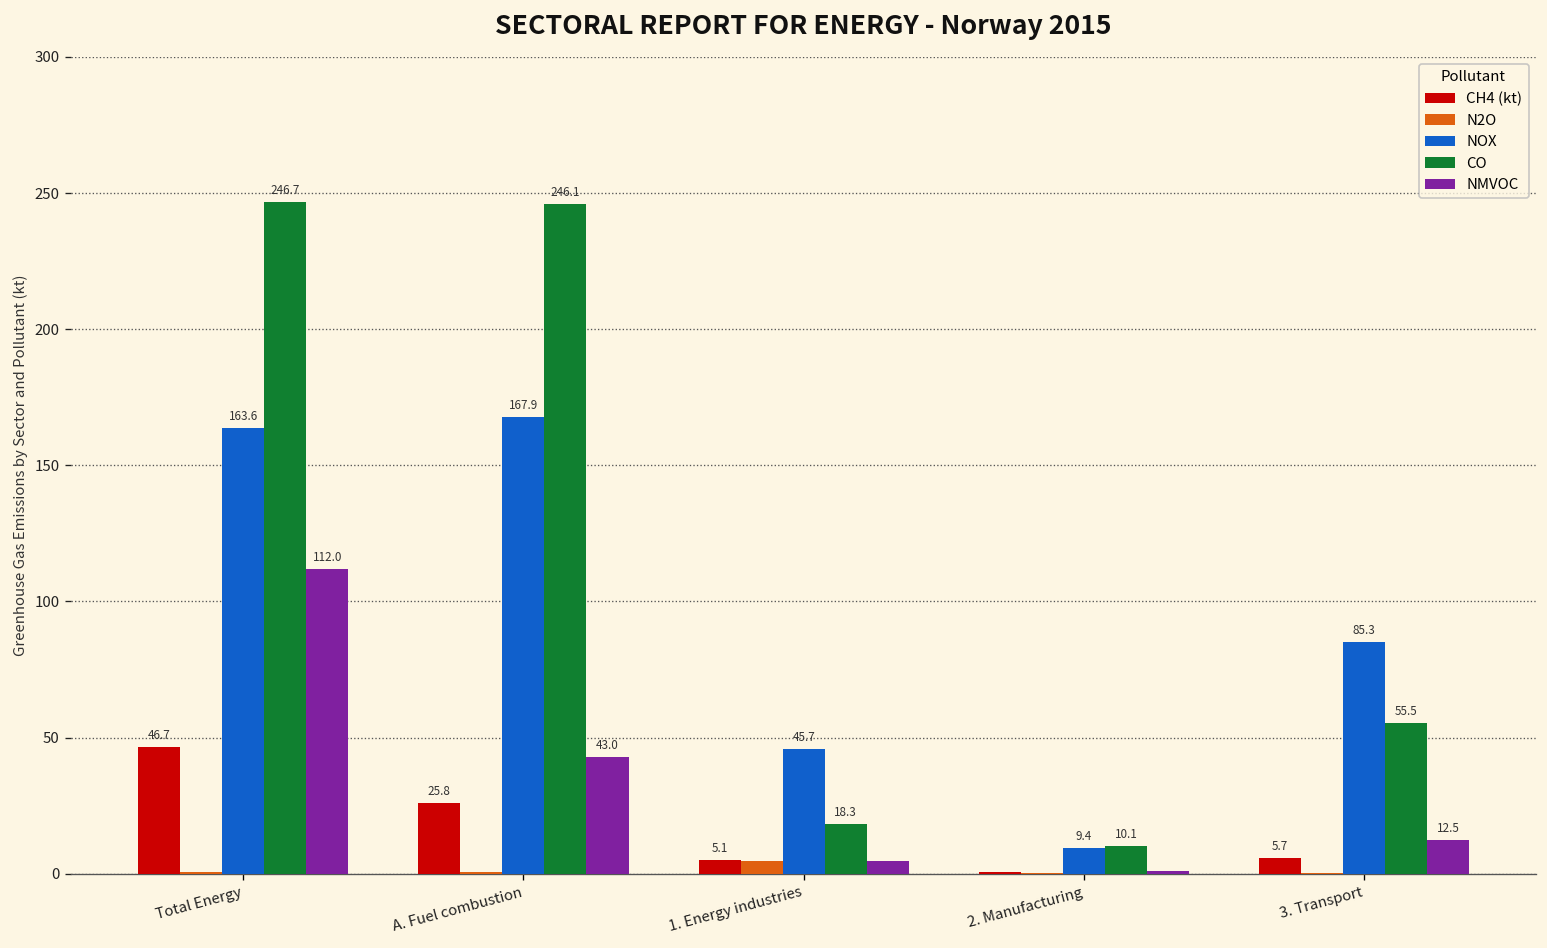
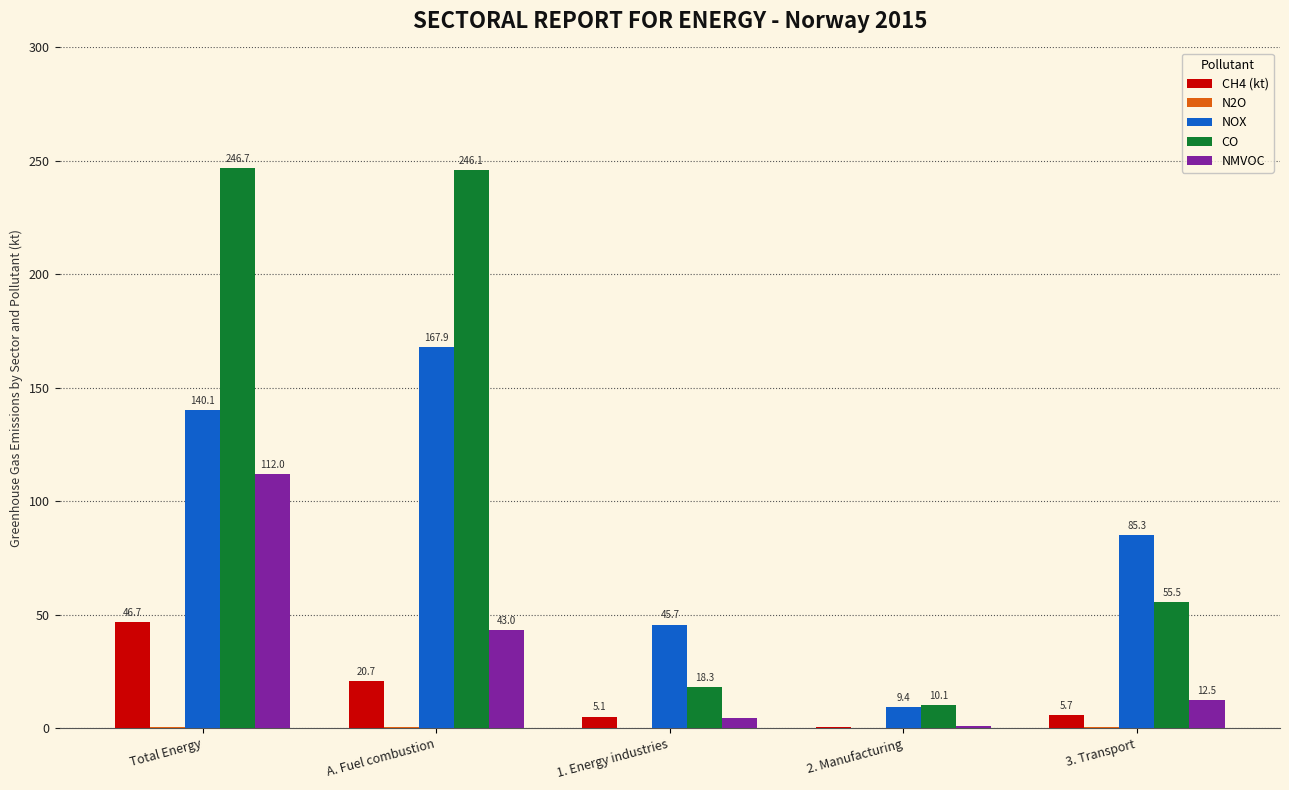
  {
    "CH4 (kt)": {
      "Total Energy": 46.7,
-     "A. Fuel combustion": 25.8,
+     "A. Fuel combustion": 20.7,
      "1. Energy industries": 5.1,
      "3. Transport": 5.7
    },
    "N2O": {
-     "1. Energy industries": 5
+     "1. Energy industries": 0
    },
    "NOX": {
-     "Total Energy": 163.6,
+     "Total Energy": 140.1,
      "A. Fuel combustion": 167.9,
      "1. Energy industries": 45.7,
      "2. Manufacturing": 9.4,
      "3. Transport": 85.3
    },
    "CO": {
      "Total Energy": 246.7,
      "A. Fuel combustion": 246.1,
      "1. Energy industries": 18.3,
      "2. Manufacturing": 10.1,
      "3. Transport": 55.5
    },
    "NMVOC": {
      "Total Energy": 112.0,
      "A. Fuel combustion": 43.0,
      "3. Transport": 12.5
    }
  }
